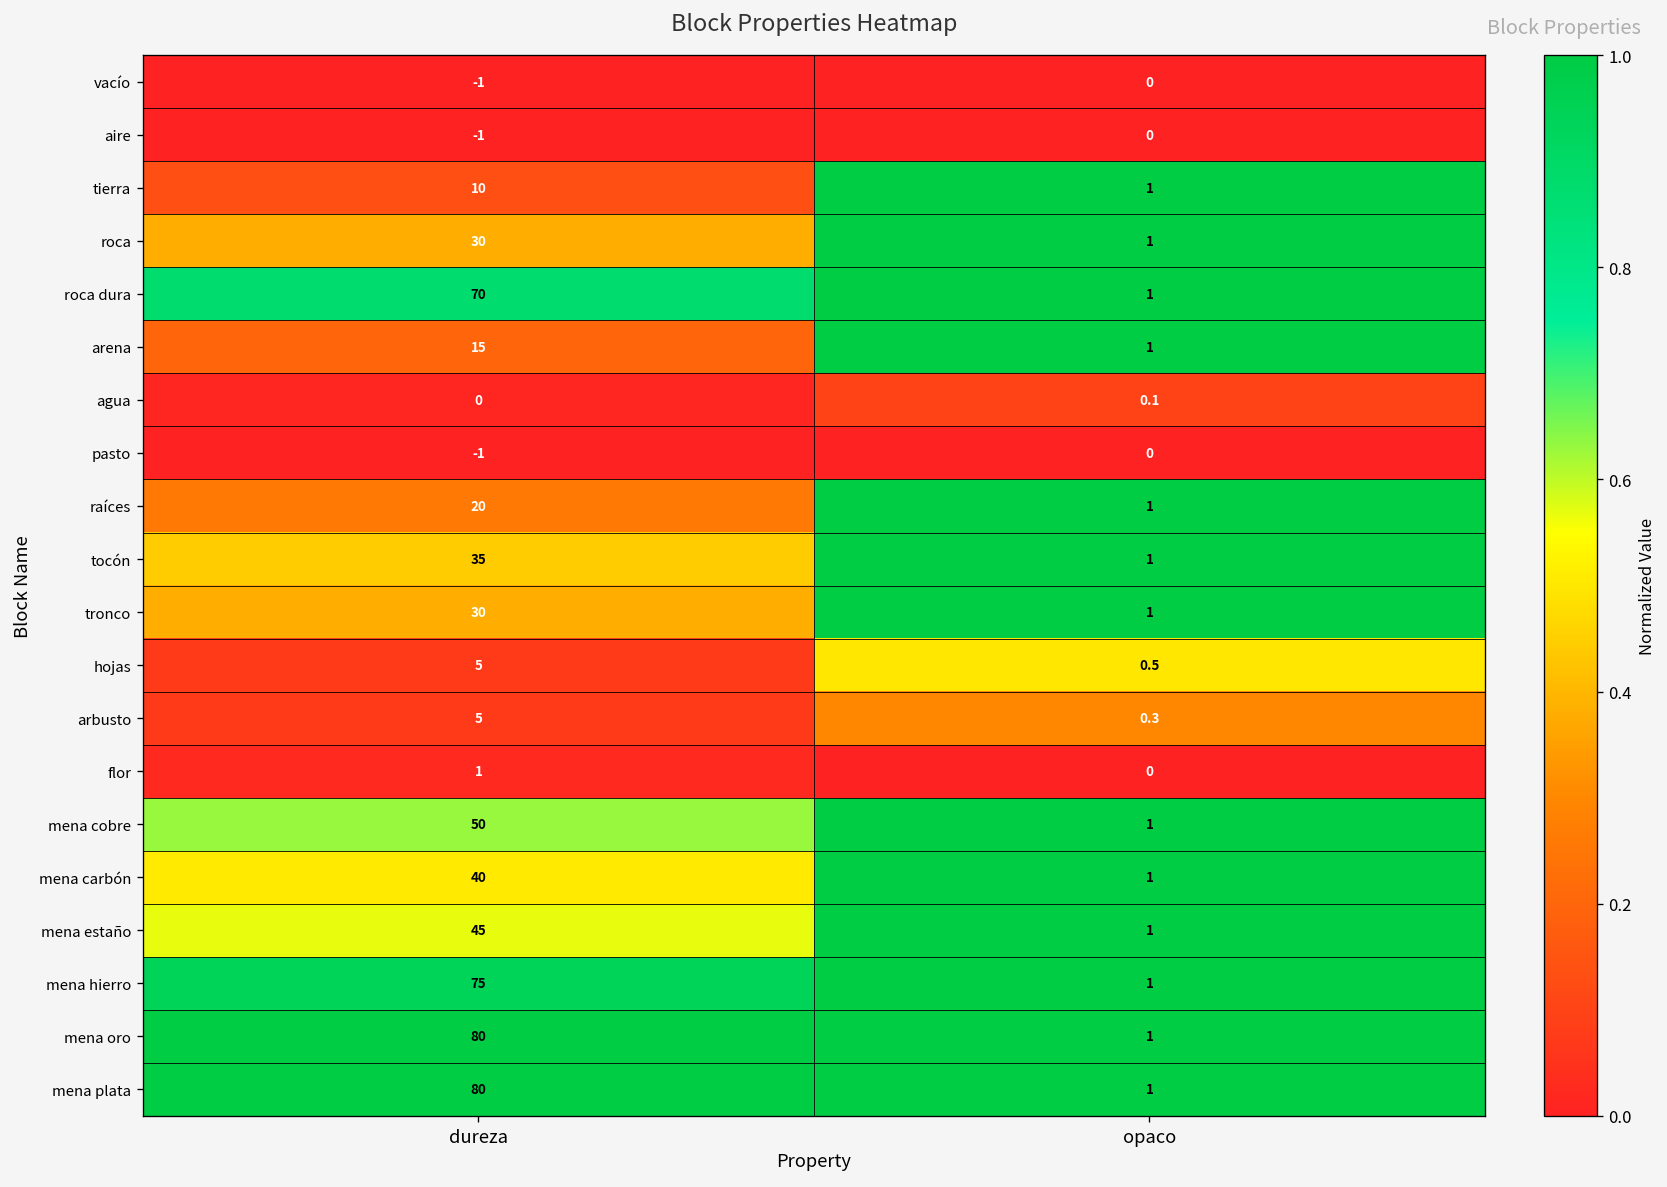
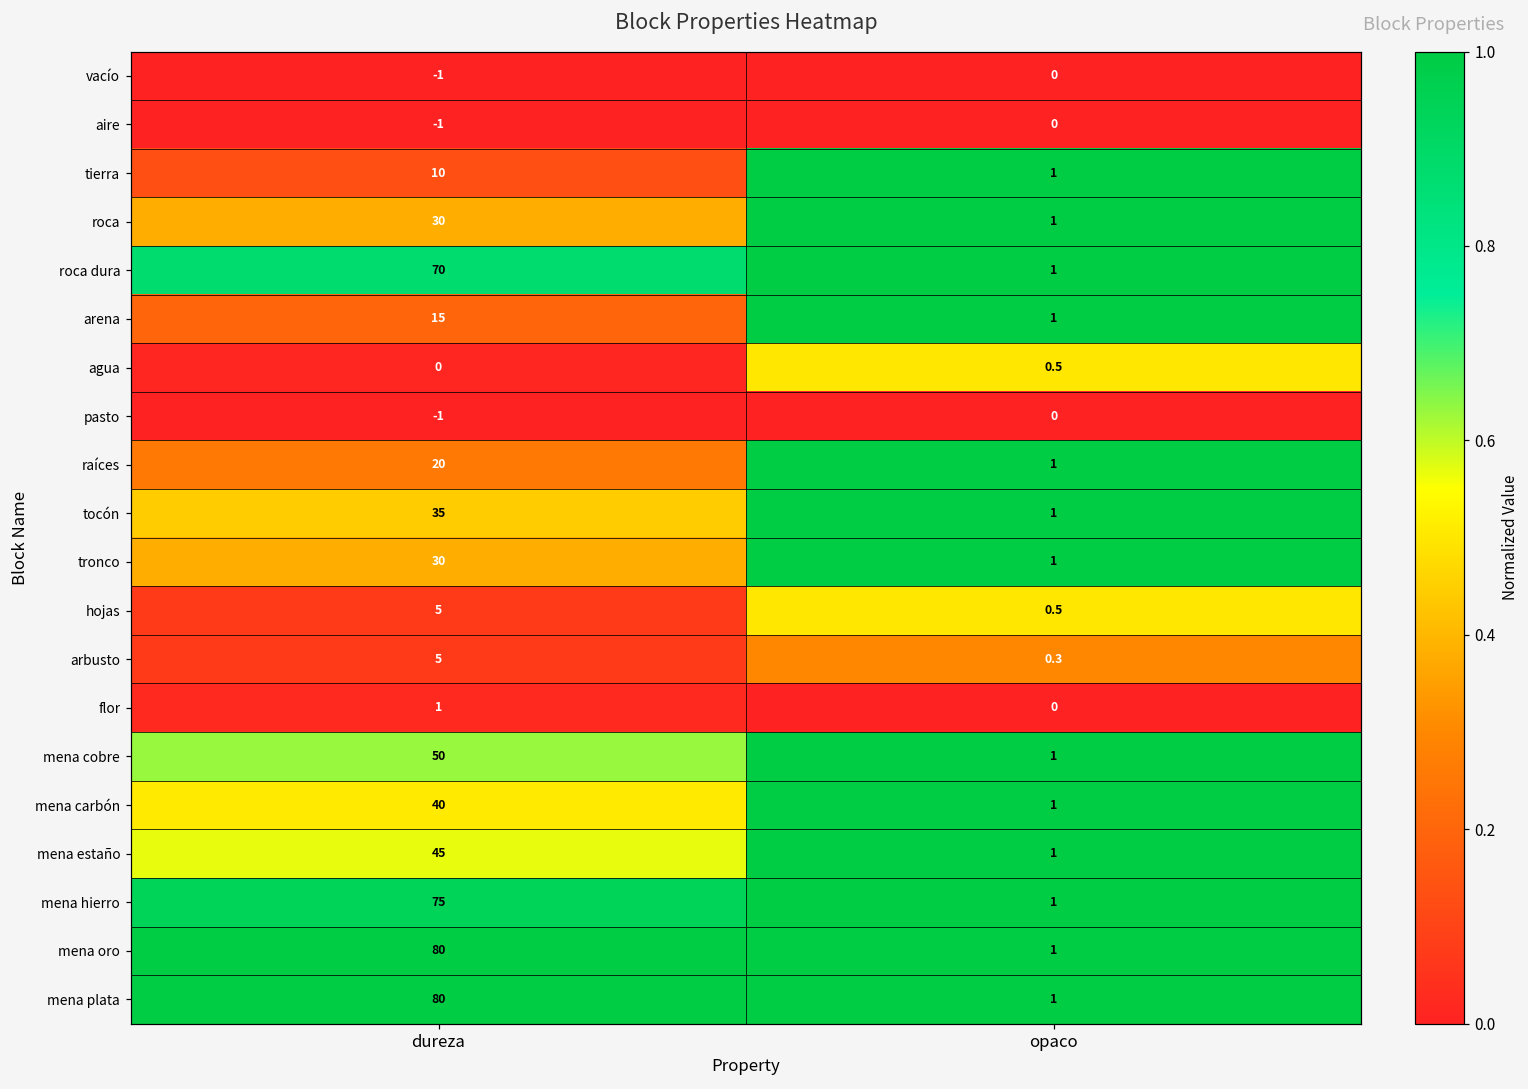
  {
    "vacío": {
      "dureza": -1,
      "opaco": 0
    },
    "aire": {
      "dureza": -1,
      "opaco": 0
    },
    "tierra": {
      "dureza": 10,
      "opaco": 1
    },
    "roca": {
      "dureza": 30,
      "opaco": 1
    },
    "roca dura": {
      "dureza": 70,
      "opaco": 1
    },
    "arena": {
      "dureza": 15,
      "opaco": 1
    },
    "agua": {
      "dureza": 0,
-     "opaco": 0.1
+     "opaco": 0.5
    },
    "pasto": {
      "dureza": -1,
      "opaco": 0
    },
    "raíces": {
      "dureza": 20,
      "opaco": 1
    },
    "tocón": {
      "dureza": 35,
      "opaco": 1
    },
    "tronco": {
      "dureza": 30,
      "opaco": 1
    },
    "hojas": {
      "dureza": 5,
      "opaco": 0.5
    },
    "arbusto": {
      "dureza": 5,
      "opaco": 0.3
    },
    "flor": {
      "dureza": 1,
      "opaco": 0
    },
    "mena cobre": {
      "dureza": 50,
      "opaco": 1
    },
    "mena carbón": {
      "dureza": 40,
      "opaco": 1
    },
    "mena estaño": {
      "dureza": 45,
      "opaco": 1
    },
    "mena hierro": {
      "dureza": 75,
      "opaco": 1
    },
    "mena oro": {
      "dureza": 80,
      "opaco": 1
    },
    "mena plata": {
      "dureza": 80,
      "opaco": 1
    }
  }
